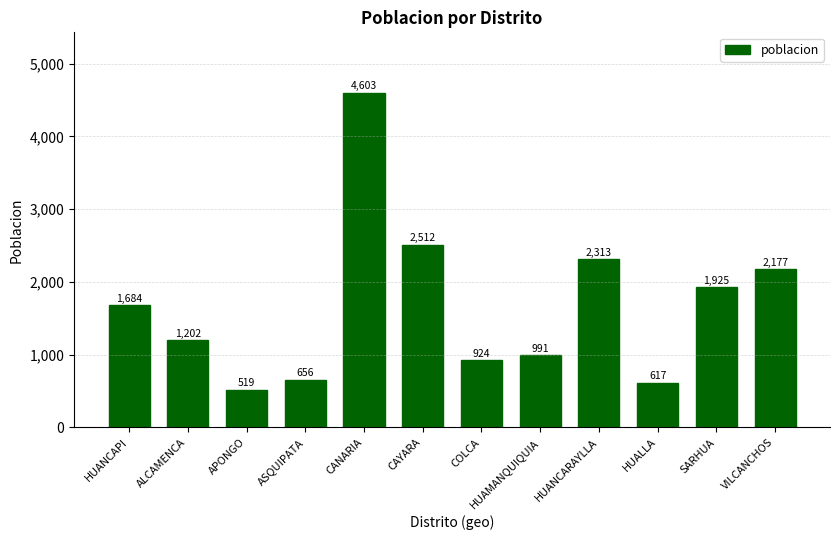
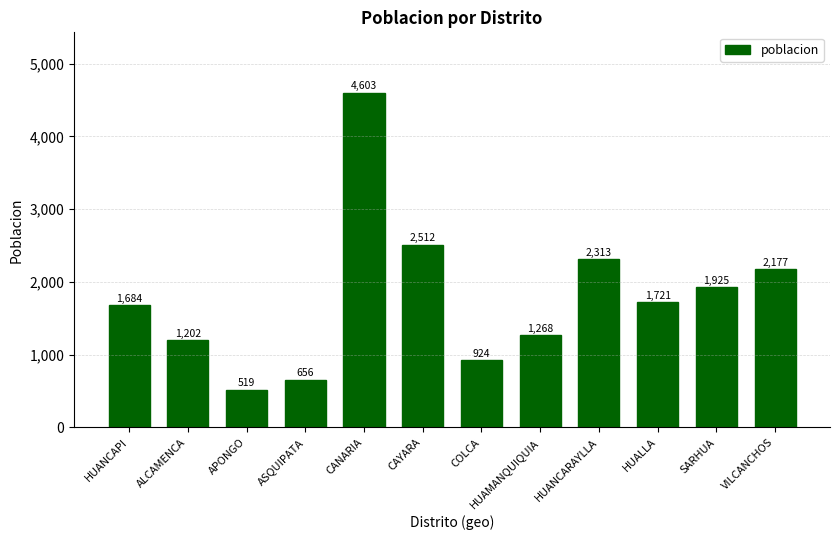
  {
    "HUANCAPI": "1,684",
    "ALCAMENCA": "1,202",
    "APONGO": "519",
    "ASQUIPATA": "656",
    "CANARIA": "4,603",
    "CAYARA": "2,512",
    "COLCA": "924",
-   "HUAMANQUIQUIA": "991",
+   "HUAMANQUIQUIA": "1,268",
    "HUANCARAYLLA": "2,313",
-   "HUALLA": "617",
+   "HUALLA": "1,721",
    "SARHUA": "1,925",
    "VILCANCHOS": "2,177"
  }
